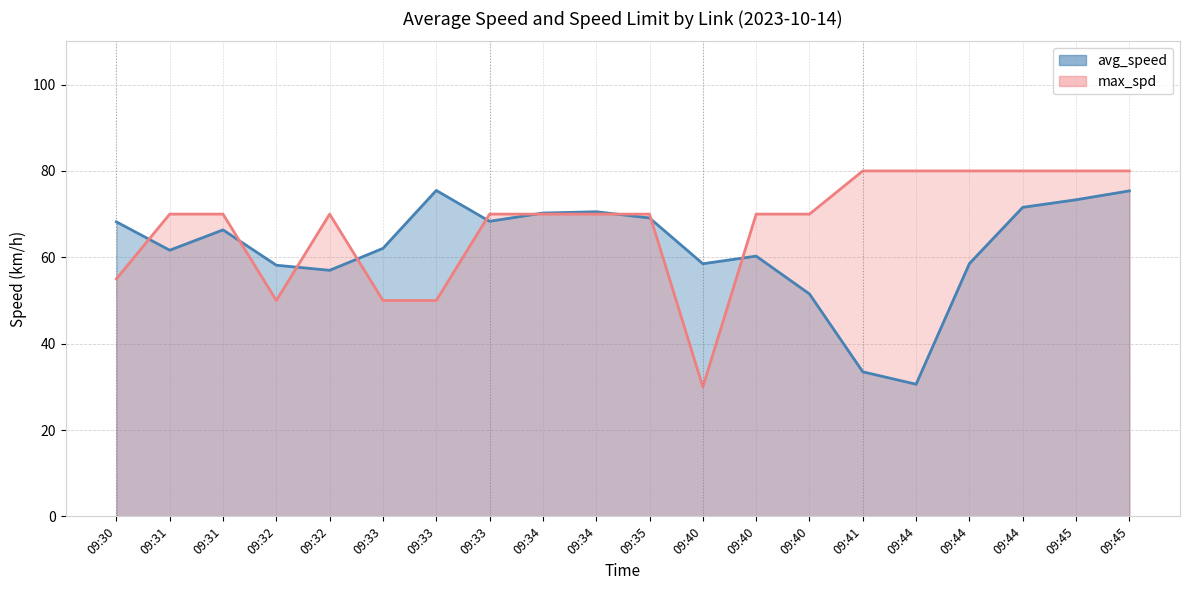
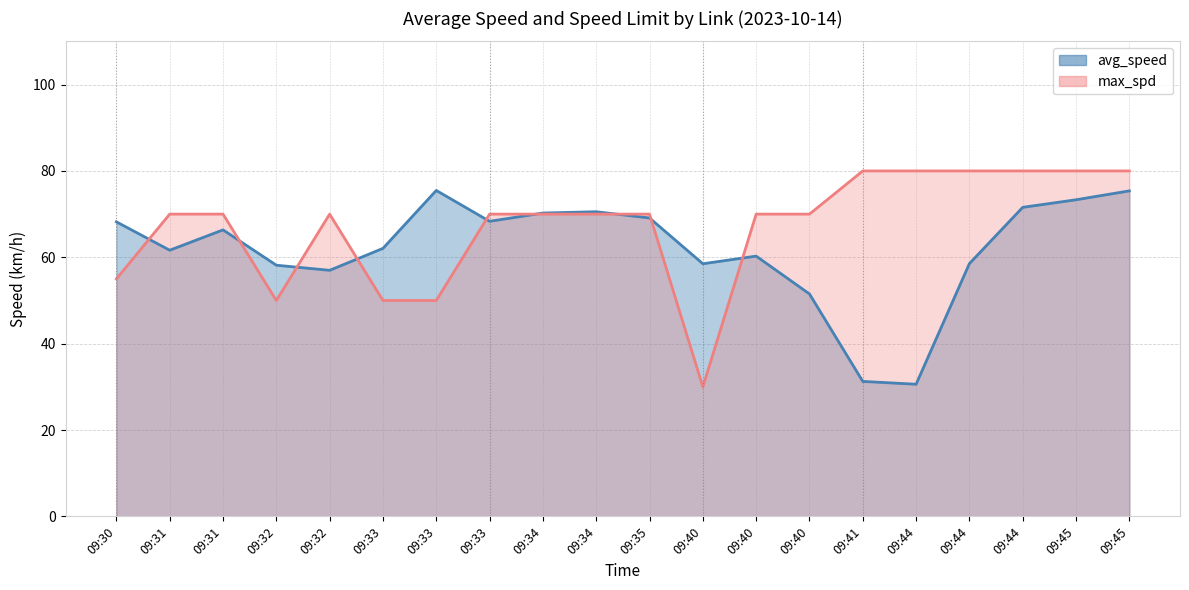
  {
    "avg_speed": {
      "09:30": 68,
      "09:35": 69,
-     "09:41": 33
+     "09:41": 31
    },
    "max_spd": {
      "09:30": 55,
      "09:35": 70,
      "09:41": 80
    }
  }
